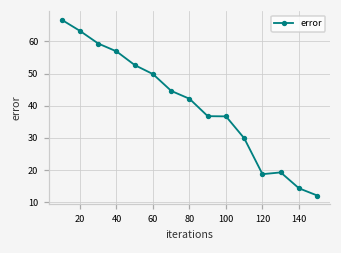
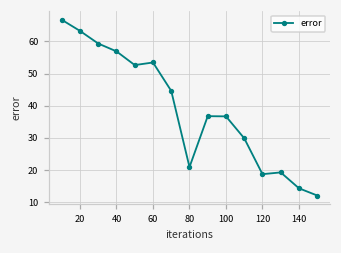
  {
    "20": 63,
    "40": 57,
-   "60": 50,
-   "80": 42,
+   "60": 53,
+   "80": 21,
    "100": 37,
    "120": 19,
    "140": 14
  }
